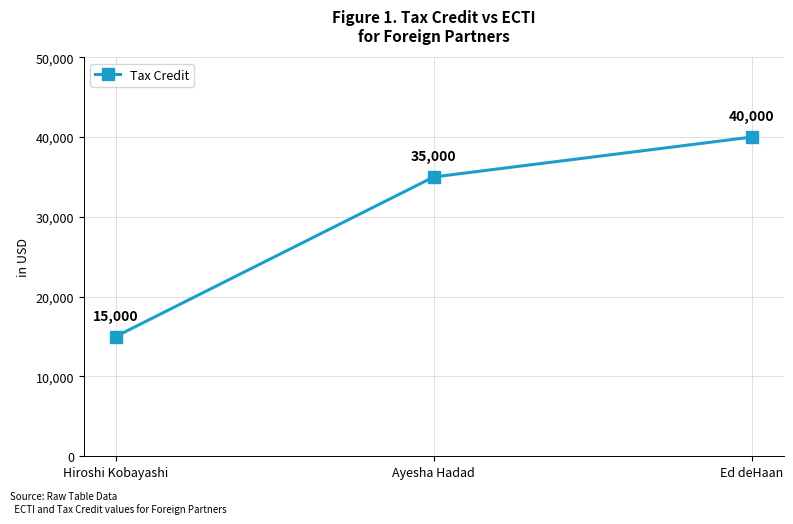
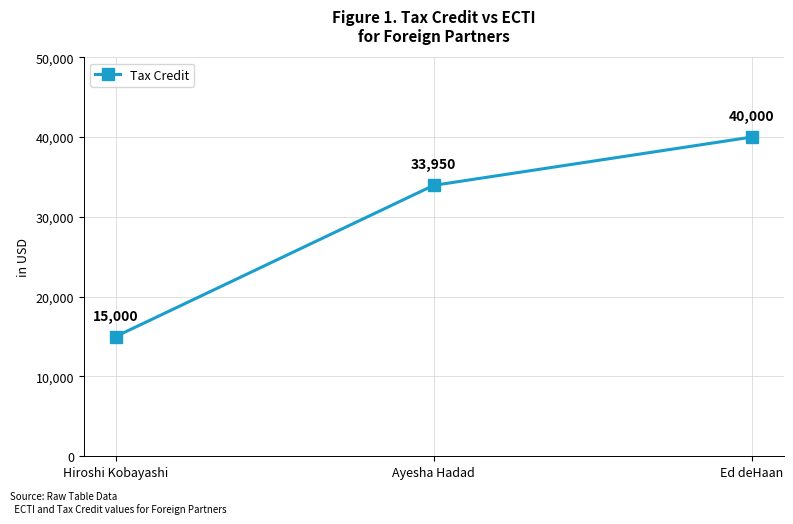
  {
    "Hiroshi Kobayashi": "15,000",
-   "Ayesha Hadad": "35,000",
+   "Ayesha Hadad": "33,950",
    "Ed deHaan": "40,000"
  }
